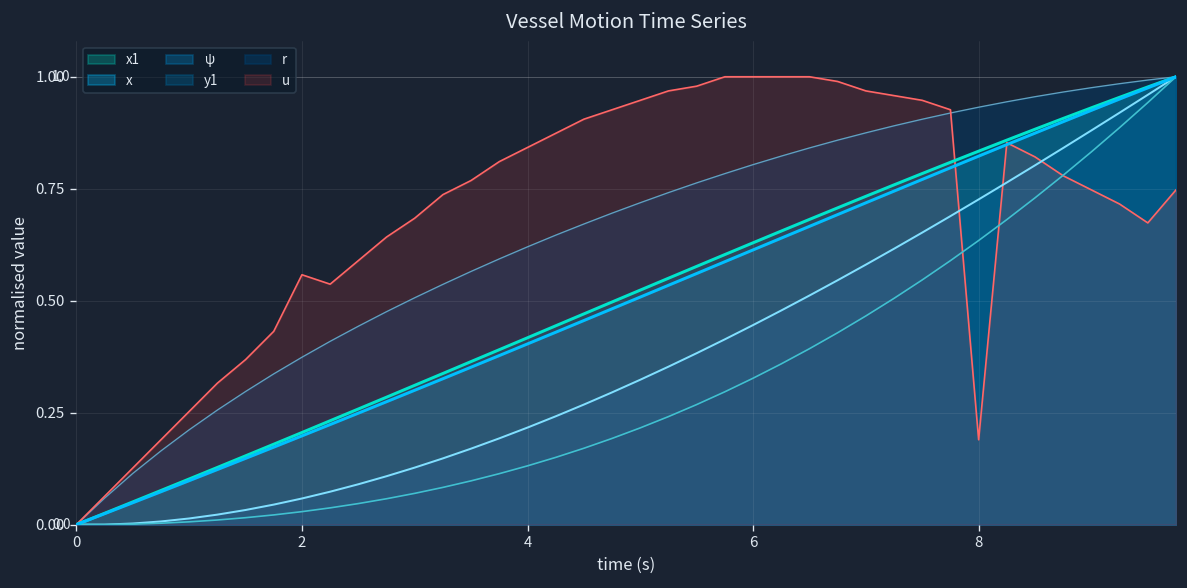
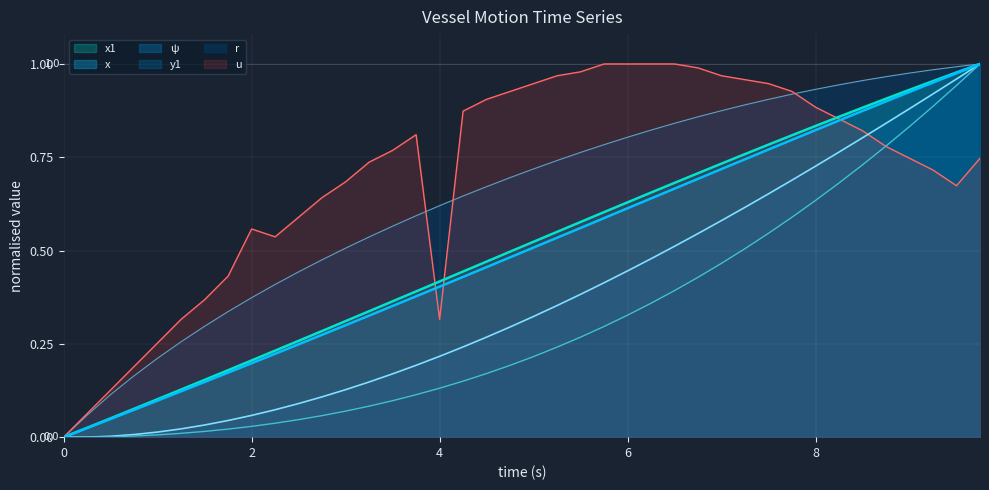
  {
    "u": {
      "2": 0.56,
-     "4": 0.84,
+     "4": 0.32,
      "6": 1.00,
-     "8": 0.19
+     "8": 0.88
    }
  }
